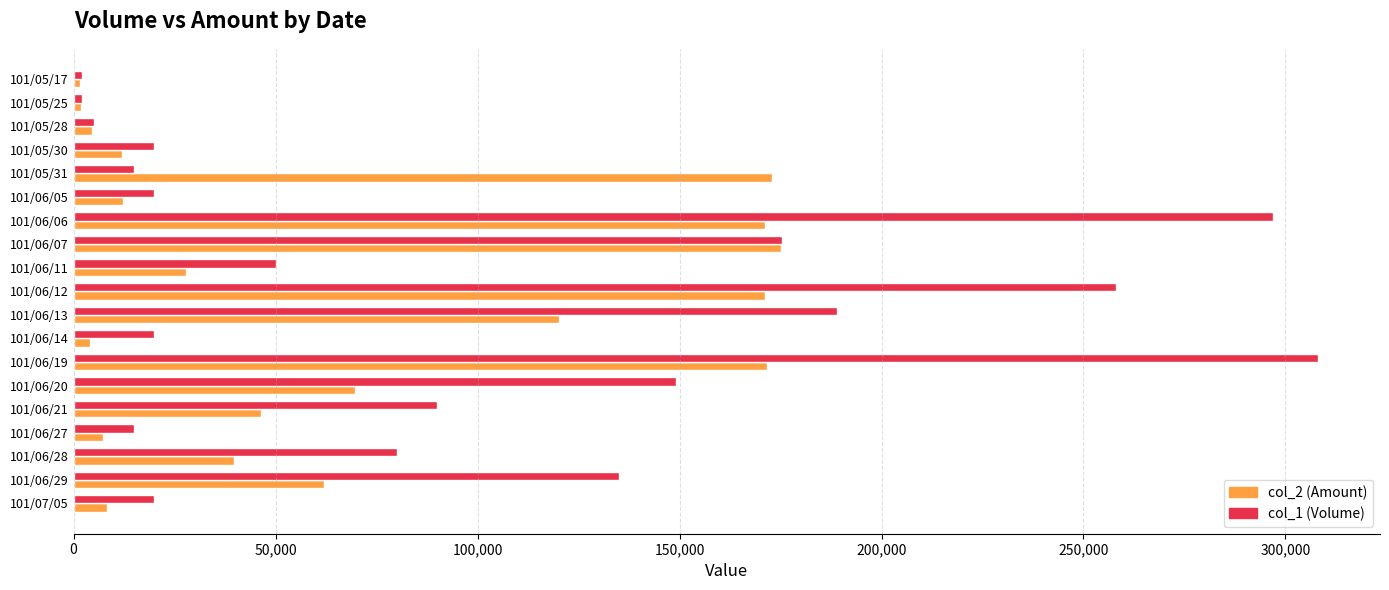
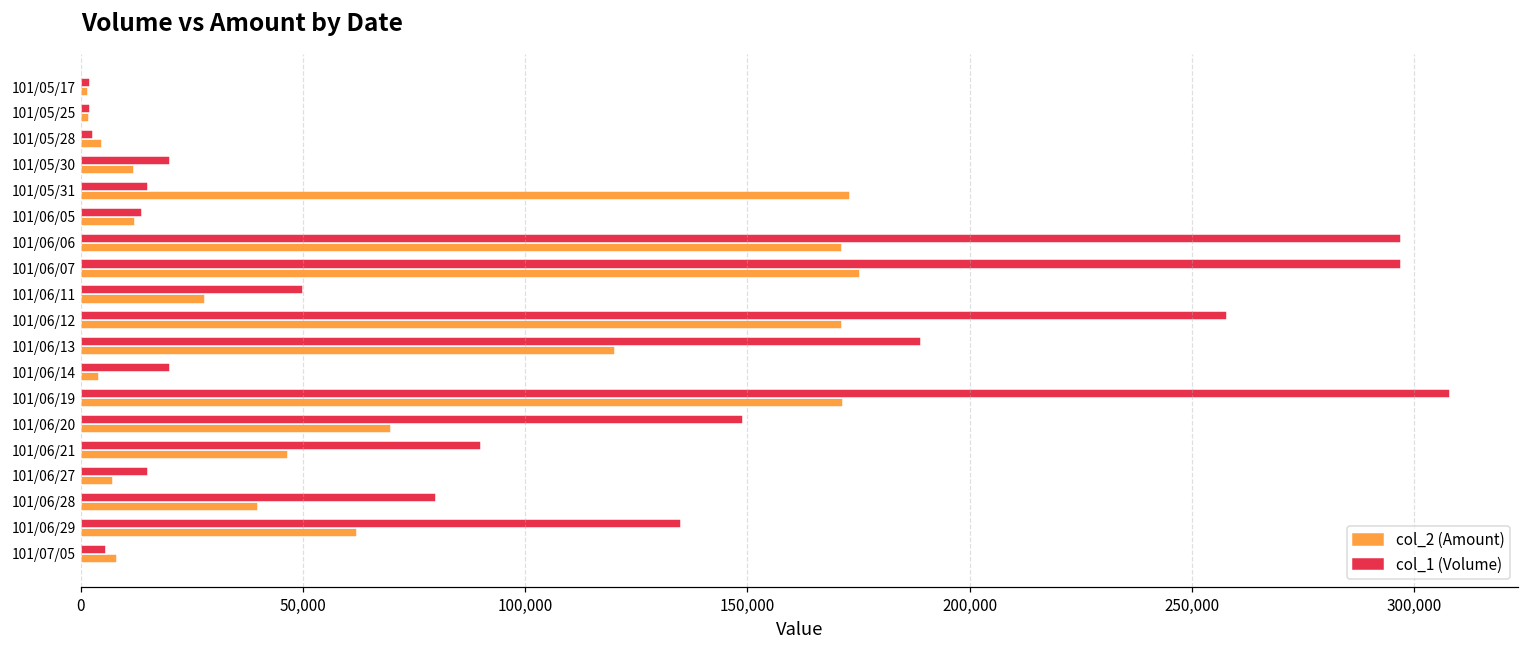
  {
    "col_2 (Amount)": {
      "101/05/17": "2,000",
      "101/05/25": "2,000",
      "101/05/28": "5,000",
      "101/05/30": "12,000",
      "101/05/31": "173,000",
      "101/06/05": "12,000",
      "101/06/06": "171,000",
      "101/06/07": "175,000",
      "101/06/11": "28,000",
      "101/06/12": "171,000",
      "101/06/13": "120,000",
      "101/06/14": "4,000",
      "101/06/19": "172,000",
      "101/06/20": "70,000",
      "101/06/21": "47,000",
      "101/06/27": "7,000",
      "101/06/28": "40,000",
      "101/06/29": "62,000",
      "101/07/05": "8,000"
    },
    "col_1 (Volume)": {
      "101/05/17": "2,000",
      "101/05/25": "2,000",
-     "101/05/28": "5,000",
+     "101/05/28": "3,000",
      "101/05/30": "20,000",
      "101/05/31": "15,000",
-     "101/06/05": "20,000",
+     "101/06/05": "14,000",
      "101/06/06": "297,000",
-     "101/06/07": "175,000",
+     "101/06/07": "297,000",
      "101/06/11": "50,000",
      "101/06/12": "258,000",
      "101/06/13": "189,000",
      "101/06/14": "20,000",
      "101/06/19": "308,000",
      "101/06/20": "149,000",
      "101/06/21": "90,000",
      "101/06/27": "15,000",
      "101/06/28": "80,000",
      "101/06/29": "135,000",
-     "101/07/05": "20,000"
+     "101/07/05": "6,000"
    }
  }
